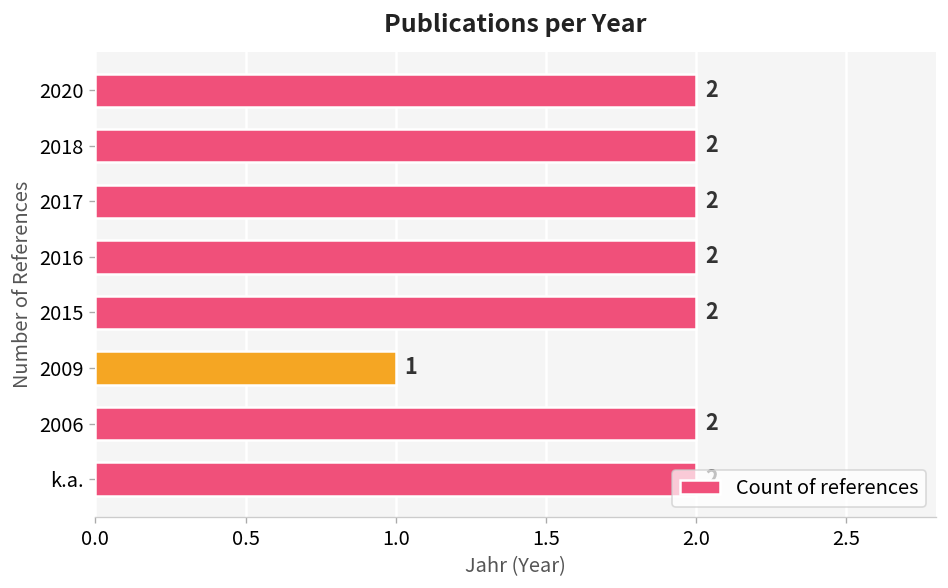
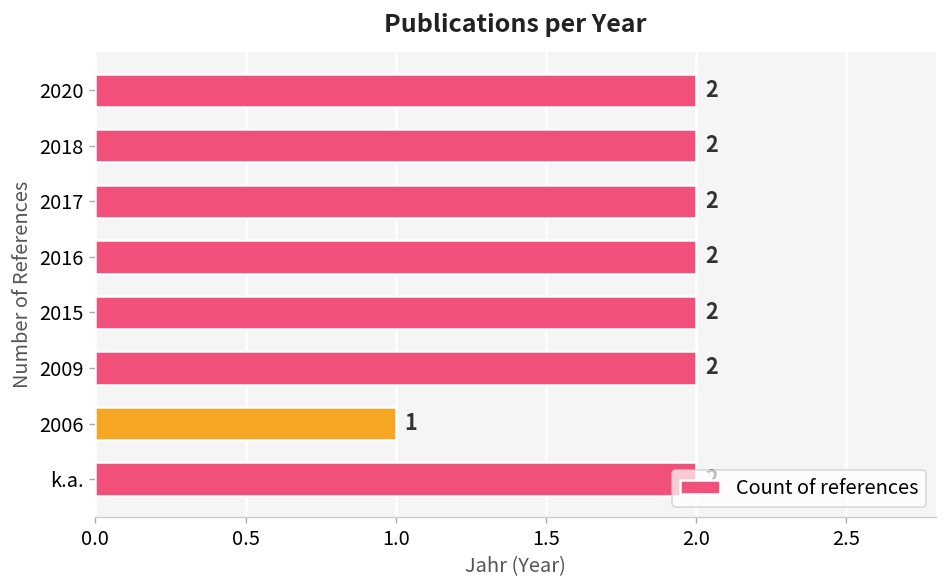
  {
    "2020": 2,
    "2018": 2,
    "2017": 2,
    "2016": 2,
    "2015": 2,
-   "2009": 1,
-   "2006": 2
+   "2009": 2,
+   "2006": 1
  }
